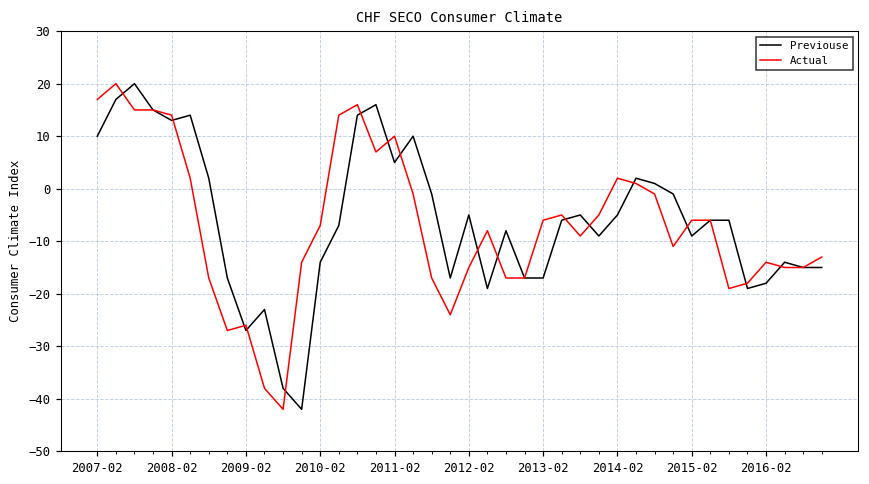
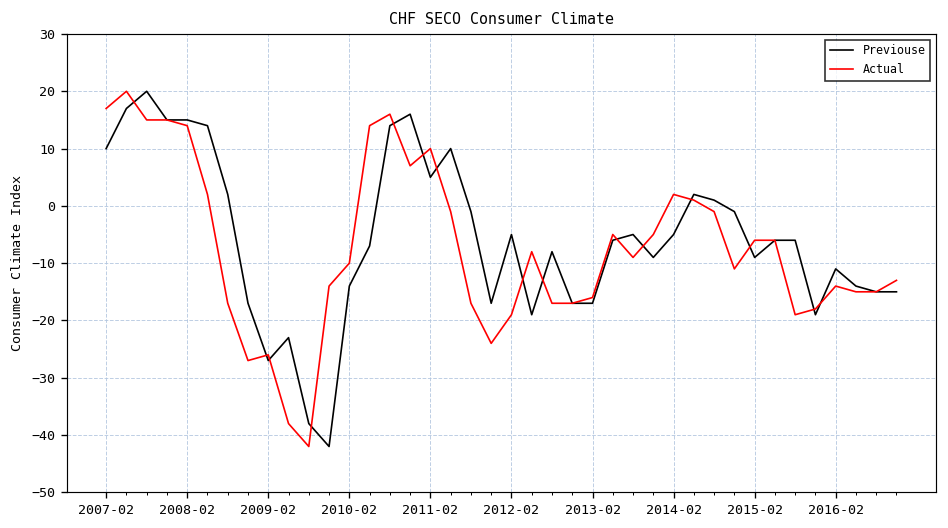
  {
    "Previouse": {
      "2007-02": 10,
-     "2008-02": 13,
+     "2008-02": 15,
      "2009-02": -27,
      "2010-02": -14,
      "2011-02": 5,
      "2012-02": -5,
      "2013-02": -17,
      "2014-02": -5,
      "2015-02": -9,
-     "2016-02": -18
+     "2016-02": -11
    },
    "Actual": {
      "2007-02": 17,
      "2008-02": 14,
      "2009-02": -26,
-     "2010-02": -7,
+     "2010-02": -10,
      "2011-02": 10,
-     "2012-02": -15,
-     "2013-02": -6,
+     "2012-02": -19,
+     "2013-02": -16,
      "2014-02": 2,
      "2015-02": -6,
      "2016-02": -14
    }
  }
